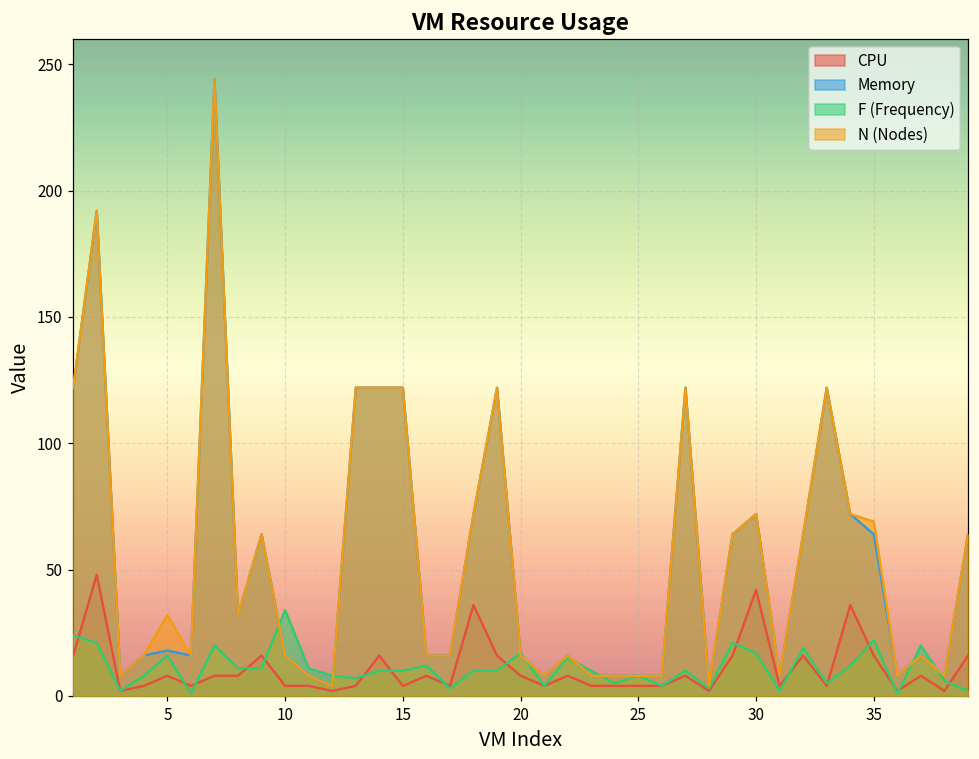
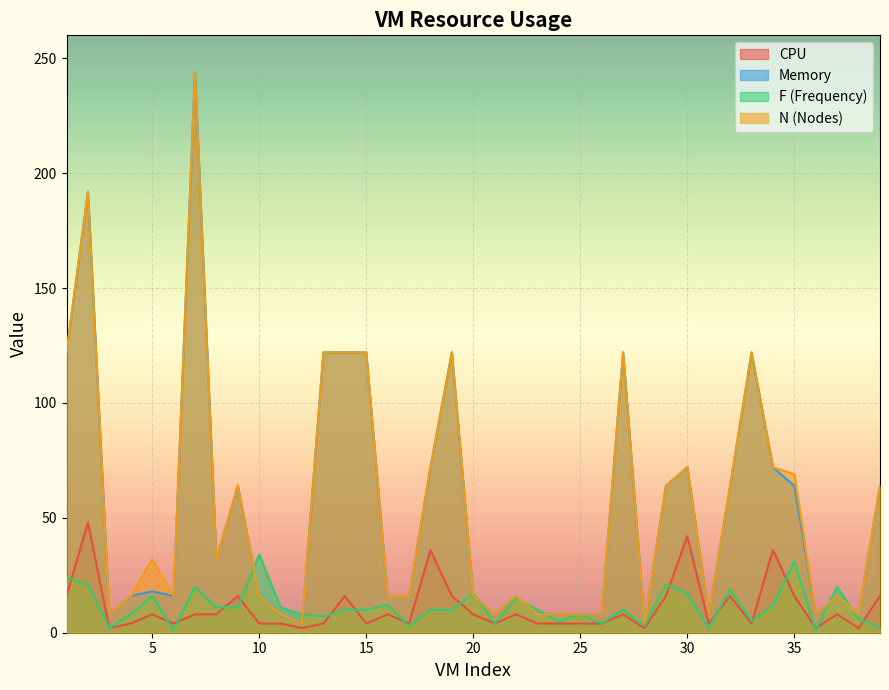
  {
    "CPU": {
      "5": 8,
      "10": 4,
      "15": 4,
      "20": 8,
      "25": 4,
      "30": 42,
      "35": 16
    },
    "Memory": {
      "5": 18,
      "35": 64
    },
    "F (Frequency)": {
      "5": 16,
      "10": 34,
      "15": 10,
      "30": 17,
-     "35": 22
+     "35": 31
    },
    "N (Nodes)": {
      "5": 32,
      "35": 69
    }
  }
